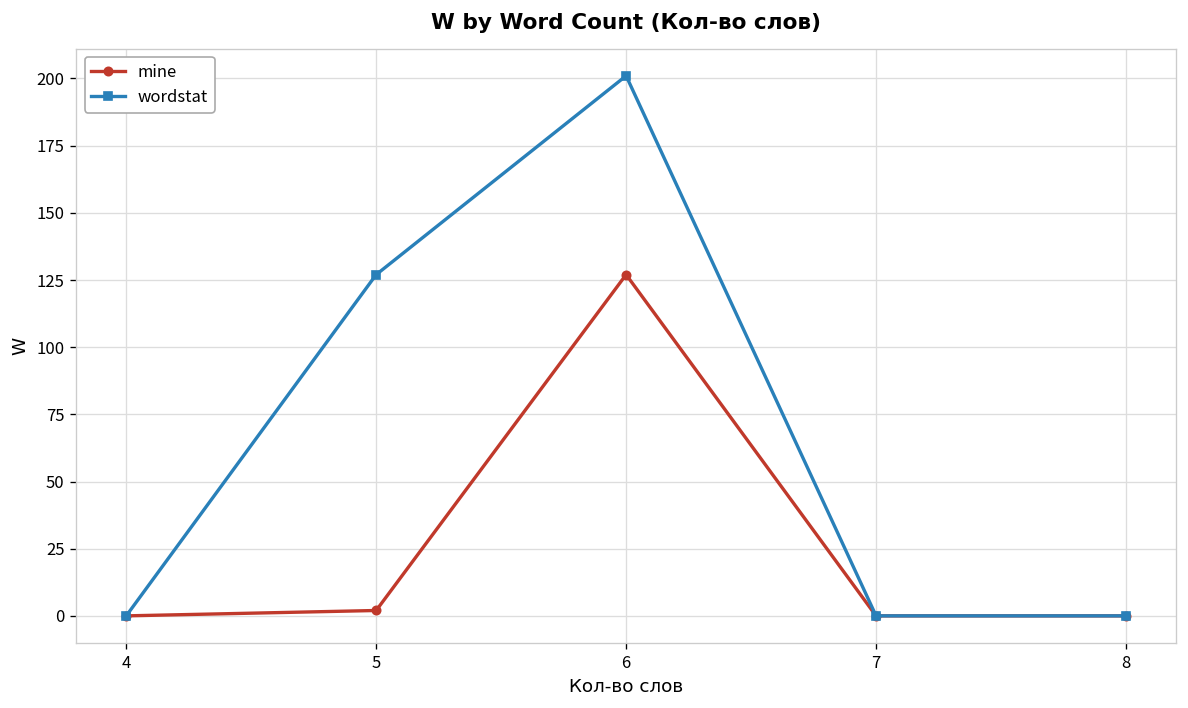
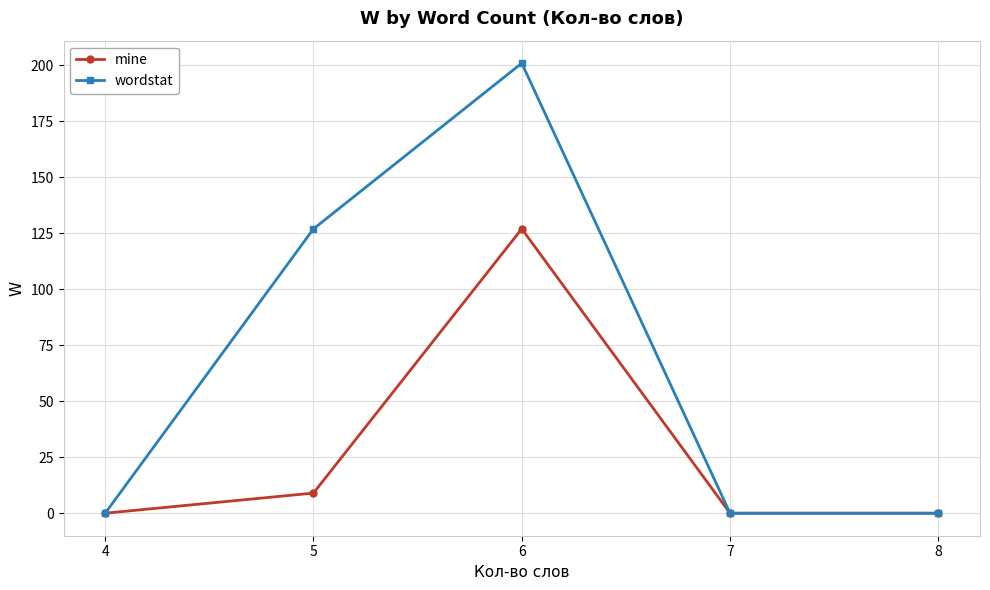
  {
    "mine": {
-     "5": 2,
+     "5": 9,
      "6": 127
    },
    "wordstat": {
      "5": 127,
      "6": 201
    }
  }
